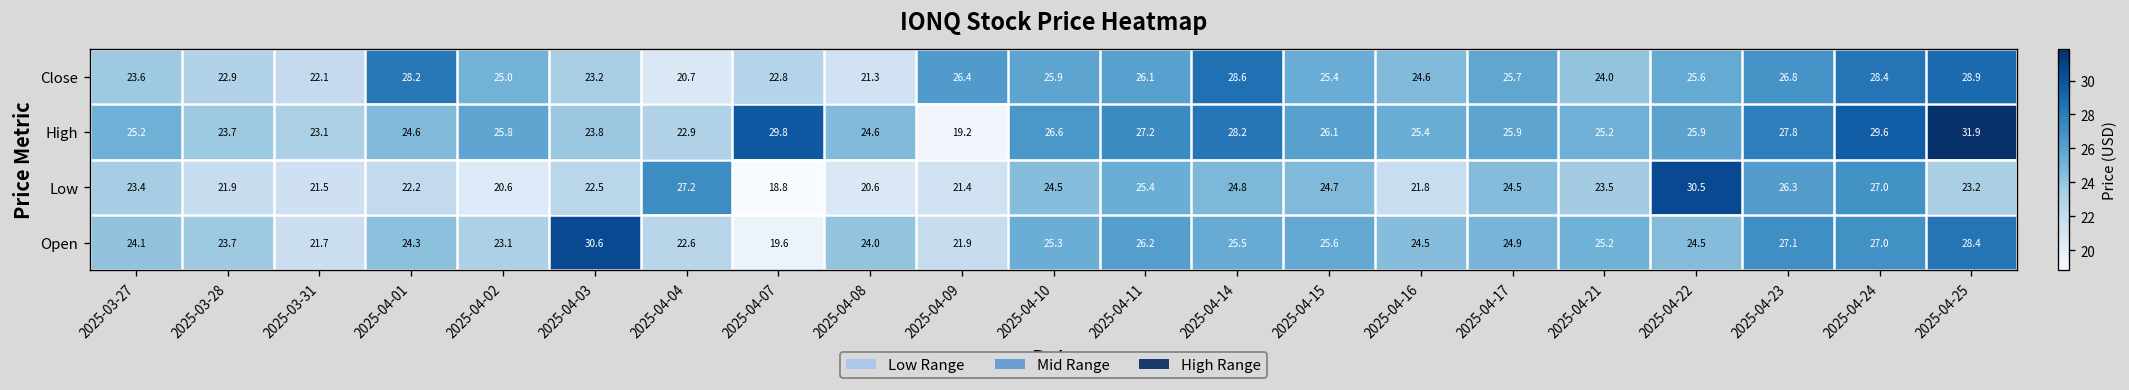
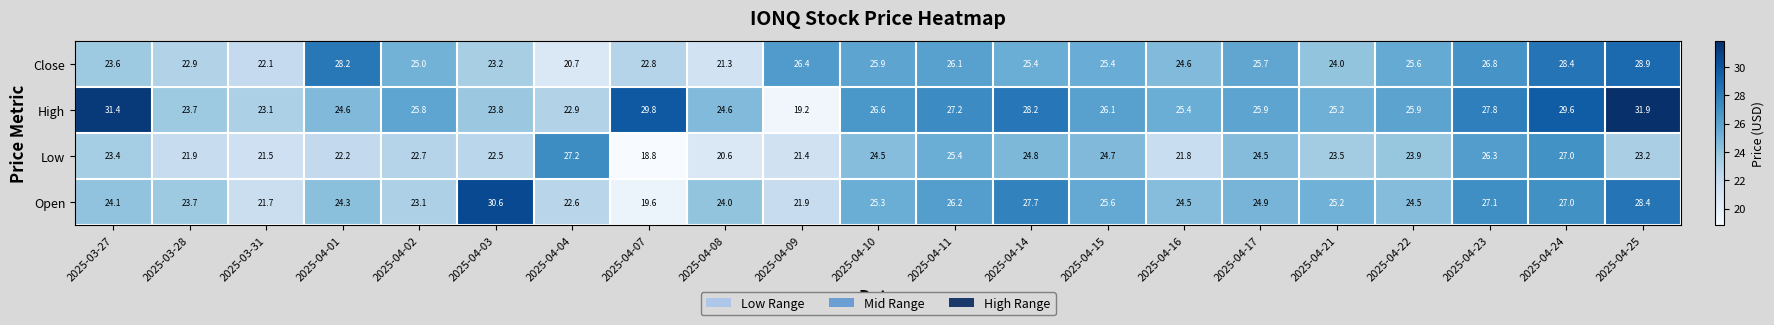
  {
    "Close": {
      "2025-03-27": 23.6,
      "2025-03-28": 22.9,
      "2025-03-31": 22.1,
      "2025-04-01": 28.2,
      "2025-04-02": 25.0,
      "2025-04-03": 23.2,
      "2025-04-04": 20.7,
      "2025-04-07": 22.8,
      "2025-04-08": 21.3,
      "2025-04-09": 26.4,
      "2025-04-10": 25.9,
      "2025-04-11": 26.1,
-     "2025-04-14": 28.6,
+     "2025-04-14": 25.4,
      "2025-04-15": 25.4,
      "2025-04-16": 24.6,
      "2025-04-17": 25.7,
      "2025-04-21": 24.0,
      "2025-04-22": 25.6,
      "2025-04-23": 26.8,
      "2025-04-24": 28.4,
      "2025-04-25": 28.9
    },
    "High": {
-     "2025-03-27": 25.2,
+     "2025-03-27": 31.4,
      "2025-03-28": 23.7,
      "2025-03-31": 23.1,
      "2025-04-01": 24.6,
      "2025-04-02": 25.8,
      "2025-04-03": 23.8,
      "2025-04-04": 22.9,
      "2025-04-07": 29.8,
      "2025-04-08": 24.6,
      "2025-04-09": 19.2,
      "2025-04-10": 26.6,
      "2025-04-11": 27.2,
      "2025-04-14": 28.2,
      "2025-04-15": 26.1,
      "2025-04-16": 25.4,
      "2025-04-17": 25.9,
      "2025-04-21": 25.2,
      "2025-04-22": 25.9,
      "2025-04-23": 27.8,
      "2025-04-24": 29.6,
      "2025-04-25": 31.9
    },
    "Low": {
      "2025-03-27": 23.4,
      "2025-03-28": 21.9,
      "2025-03-31": 21.5,
      "2025-04-01": 22.2,
-     "2025-04-02": 20.6,
+     "2025-04-02": 22.7,
      "2025-04-03": 22.5,
      "2025-04-04": 27.2,
      "2025-04-07": 18.8,
      "2025-04-08": 20.6,
      "2025-04-09": 21.4,
      "2025-04-10": 24.5,
      "2025-04-11": 25.4,
      "2025-04-14": 24.8,
      "2025-04-15": 24.7,
      "2025-04-16": 21.8,
      "2025-04-17": 24.5,
      "2025-04-21": 23.5,
-     "2025-04-22": 30.5,
+     "2025-04-22": 23.9,
      "2025-04-23": 26.3,
      "2025-04-24": 27.0,
      "2025-04-25": 23.2
    },
    "Open": {
      "2025-03-27": 24.1,
      "2025-03-28": 23.7,
      "2025-03-31": 21.7,
      "2025-04-01": 24.3,
      "2025-04-02": 23.1,
      "2025-04-03": 30.6,
      "2025-04-04": 22.6,
      "2025-04-07": 19.6,
      "2025-04-08": 24.0,
      "2025-04-09": 21.9,
      "2025-04-10": 25.3,
      "2025-04-11": 26.2,
-     "2025-04-14": 25.5,
+     "2025-04-14": 27.7,
      "2025-04-15": 25.6,
      "2025-04-16": 24.5,
      "2025-04-17": 24.9,
      "2025-04-21": 25.2,
      "2025-04-22": 24.5,
      "2025-04-23": 27.1,
      "2025-04-24": 27.0,
      "2025-04-25": 28.4
    }
  }
